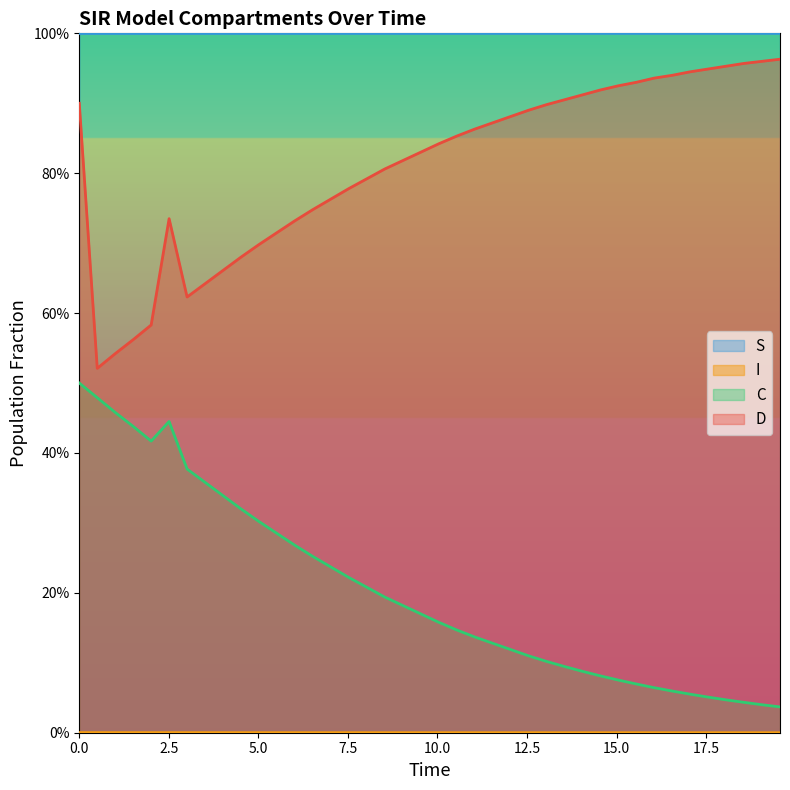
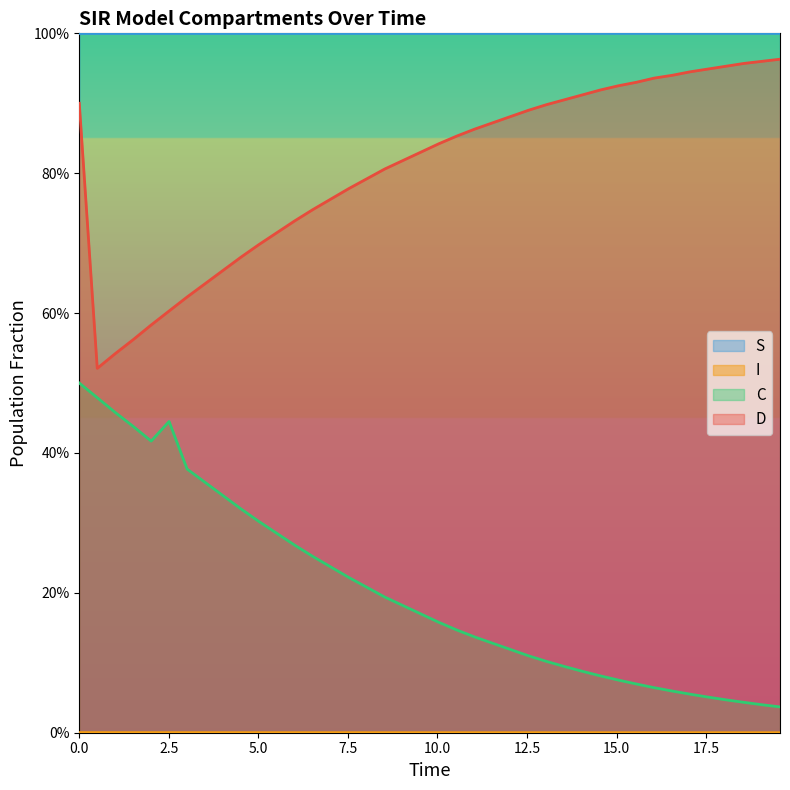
  {
    "S": {
      "0.0": "100%",
      "2.5": "100%"
    },
    "I": {
      "0.0": "0%",
      "2.5": "0%"
    },
    "C": {
      "0.0": "50%",
      "2.5": "45%"
    },
    "D": {
      "0.0": "90%",
-     "2.5": "74%"
+     "2.5": "60%"
    }
  }
